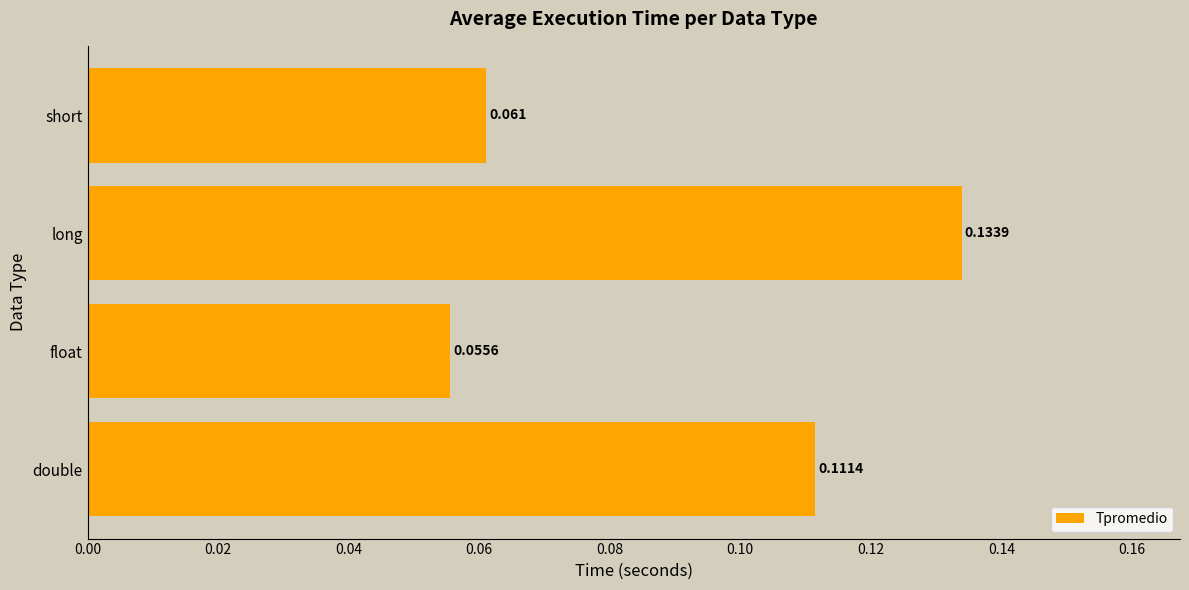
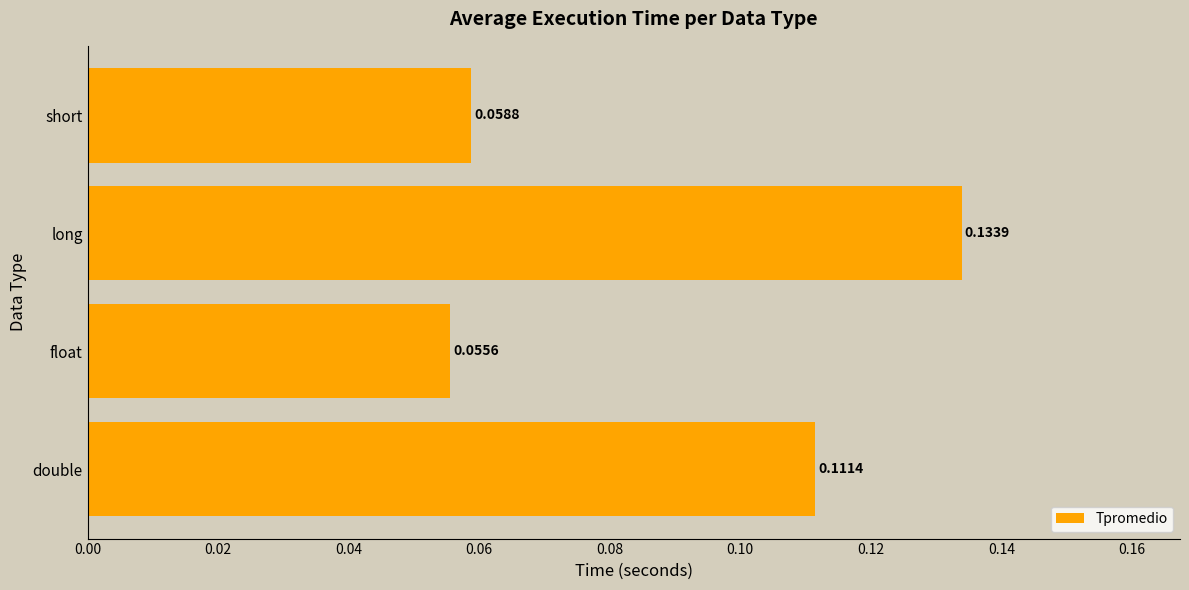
  {
-   "short": 0.061,
+   "short": 0.0588,
    "long": 0.1339,
    "float": 0.0556,
    "double": 0.1114
  }
